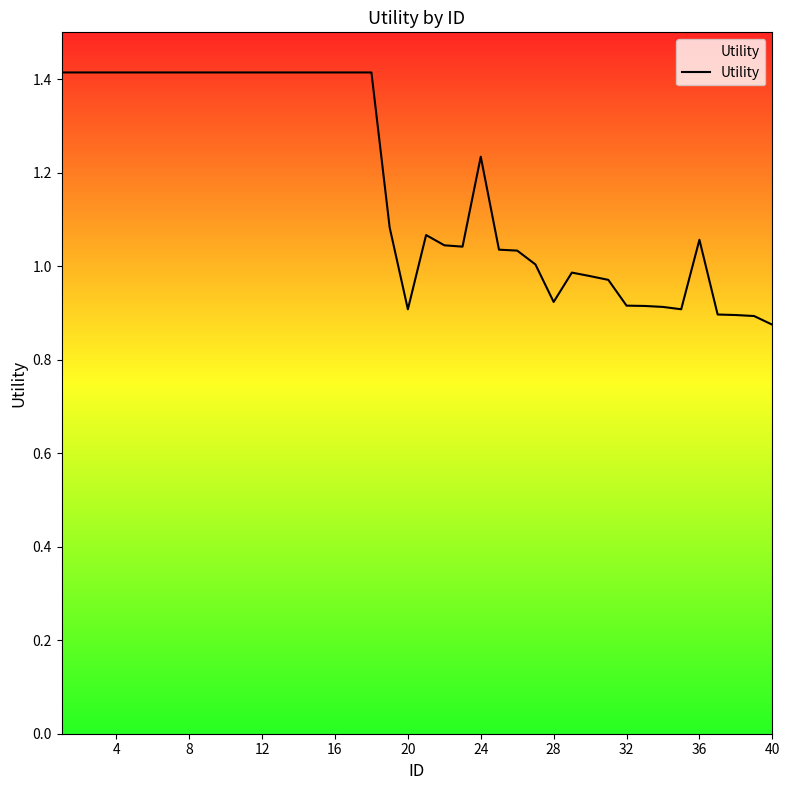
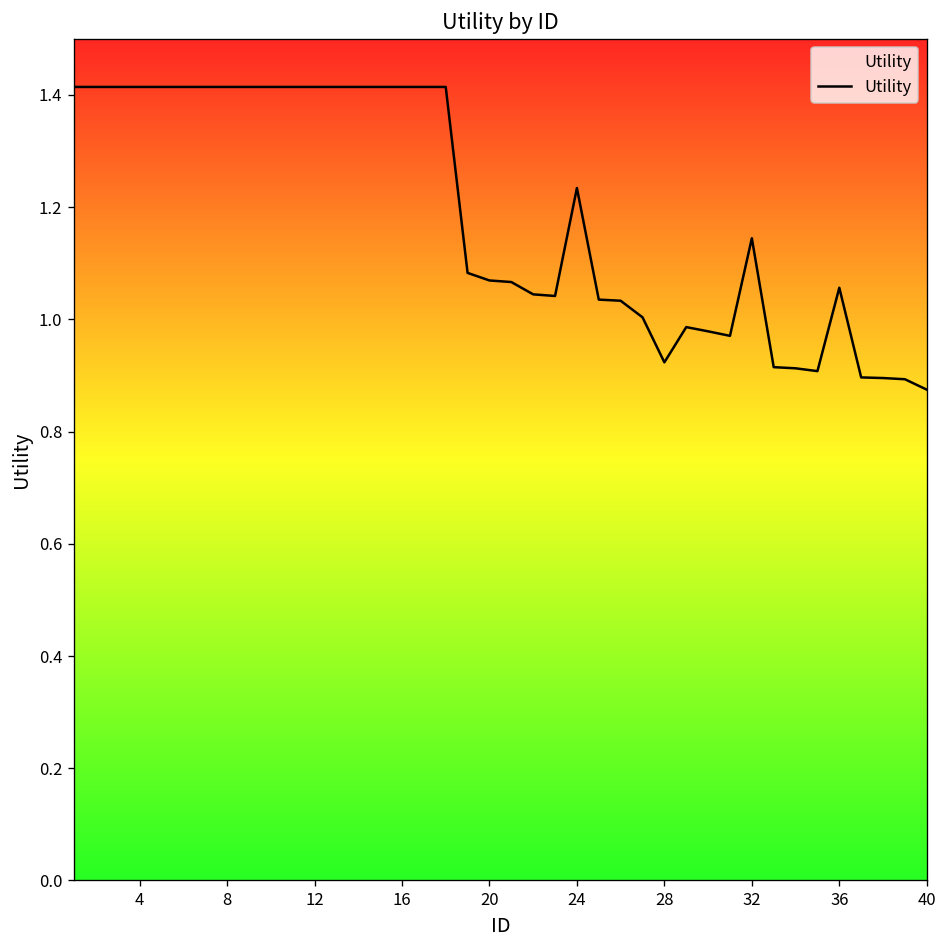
  {
    "4": 1.41,
    "8": 1.41,
    "12": 1.41,
    "16": 1.41,
-   "20": 0.91,
+   "20": 1.07,
    "24": 1.23,
    "28": 0.92,
-   "32": 0.92,
+   "32": 1.14,
    "36": 1.06,
    "40": 0.87
  }
